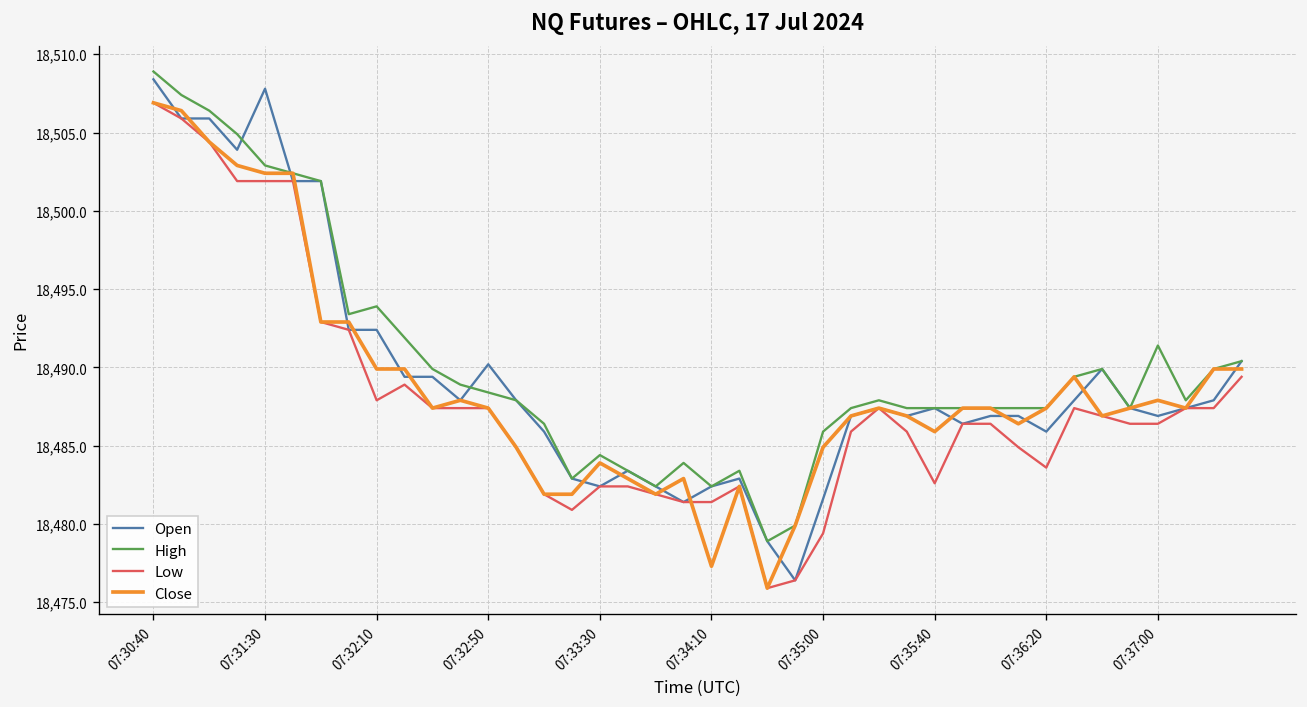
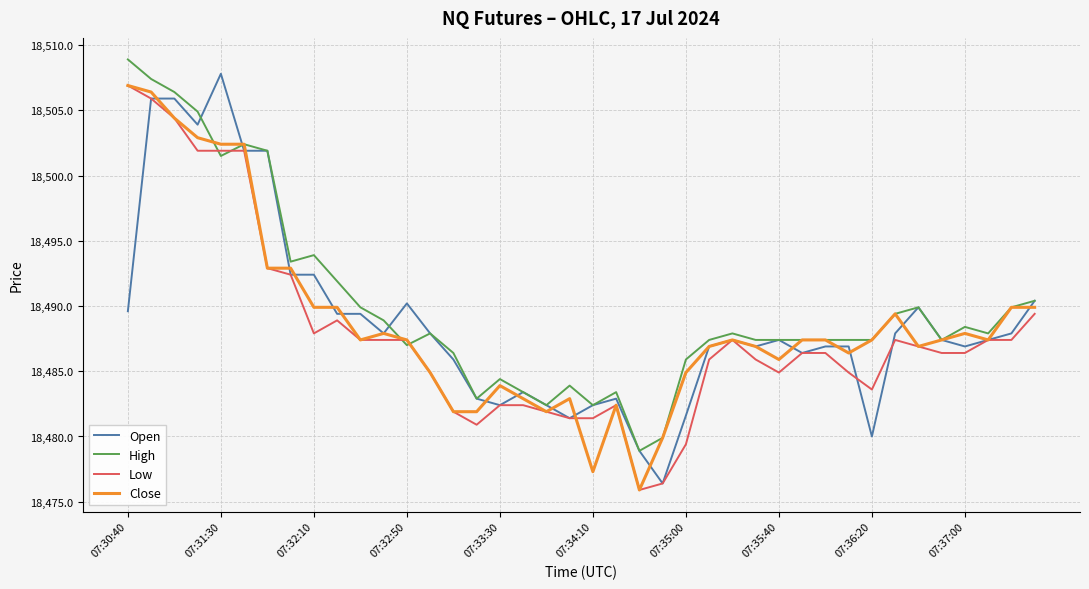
  {
    "Open": {
-     "07:30:40": "18,508.4",
+     "07:30:40": "18,489.6",
      "07:31:30": "18,507.8",
      "07:32:10": "18,492.4",
      "07:32:50": "18,490.2",
      "07:35:00": "18,481.6",
-     "07:36:20": "18,485.9",
+     "07:36:20": "18,480.0",
      "07:37:00": "18,486.9"
    },
    "High": {
      "07:30:40": "18,508.9",
-     "07:31:30": "18,502.9",
+     "07:31:30": "18,501.5",
      "07:32:10": "18,493.9",
-     "07:32:50": "18,488.4",
+     "07:32:50": "18,487.0",
      "07:33:30": "18,484.4",
      "07:35:00": "18,485.9",
-     "07:37:00": "18,491.4"
+     "07:37:00": "18,488.4"
    },
    "Low": {
      "07:31:30": "18,501.9",
      "07:32:10": "18,487.9",
      "07:34:10": "18,481.4",
      "07:35:00": "18,479.4",
-     "07:35:40": "18,482.6",
+     "07:35:40": "18,484.9",
      "07:36:20": "18,483.6",
      "07:37:00": "18,486.4"
    },
    "Close": {
      "07:31:30": "18,502.4",
      "07:32:10": "18,489.9",
      "07:33:30": "18,483.9",
      "07:34:10": "18,477.3",
      "07:35:00": "18,484.9",
      "07:35:40": "18,485.9",
      "07:37:00": "18,487.9"
    }
  }
